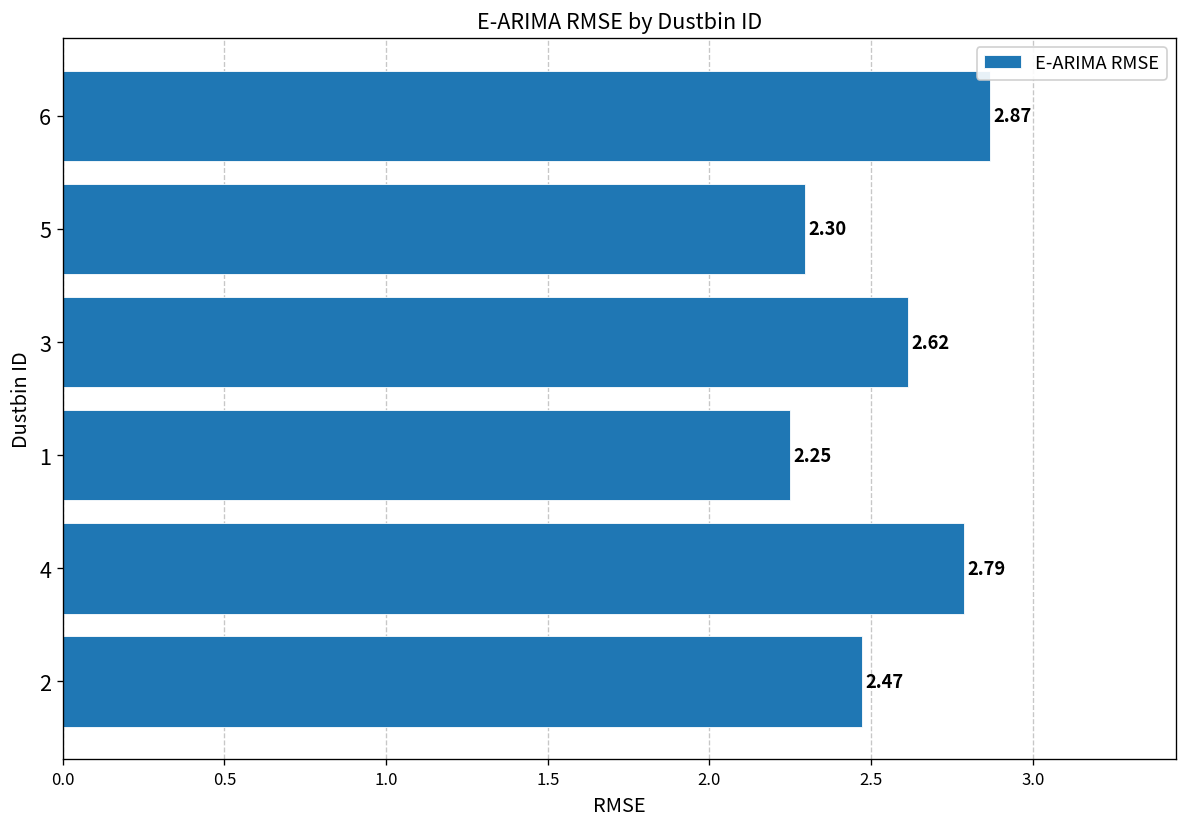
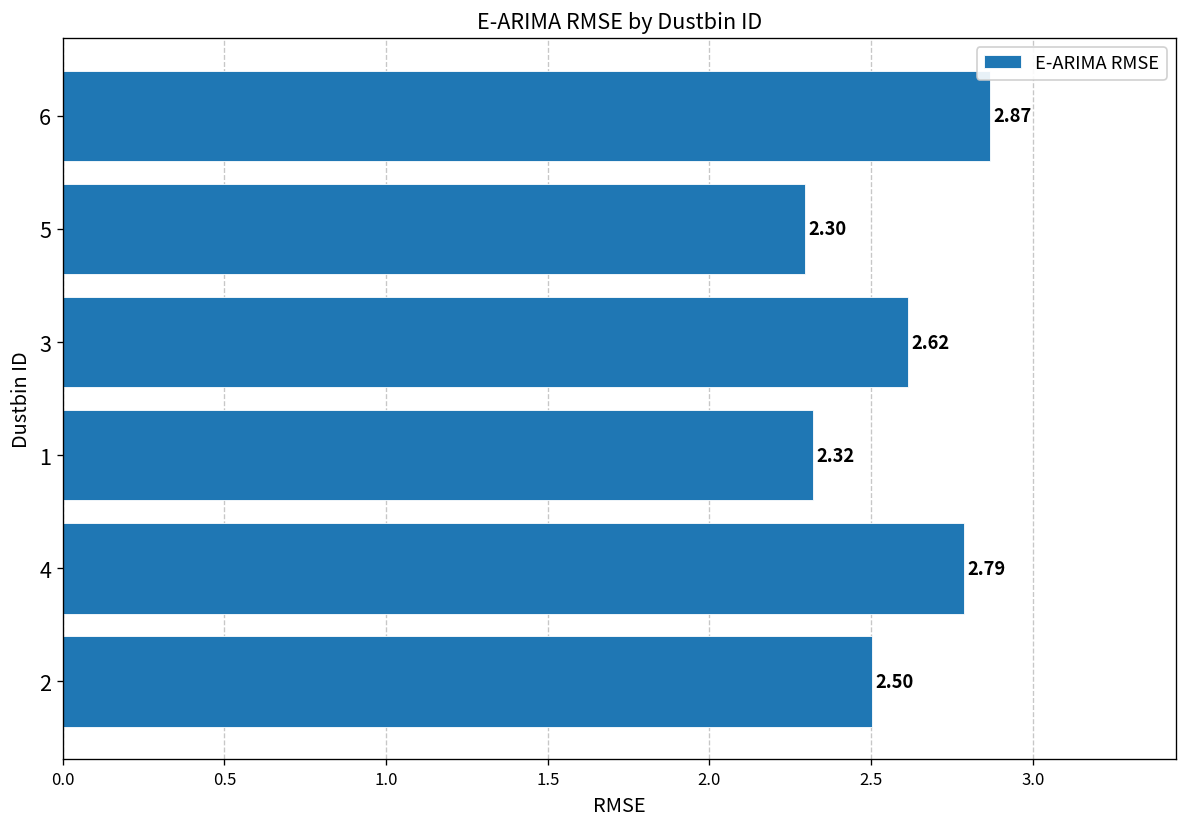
  {
    "6": 2.87,
    "5": 2.30,
    "3": 2.62,
-   "1": 2.25,
+   "1": 2.32,
    "4": 2.79,
-   "2": 2.47
+   "2": 2.50
  }
